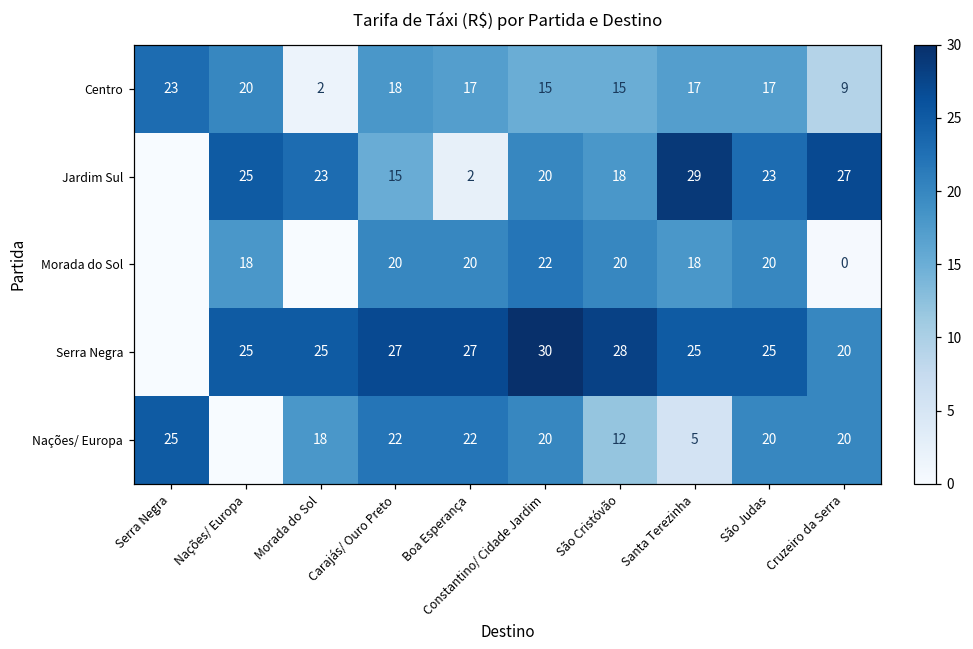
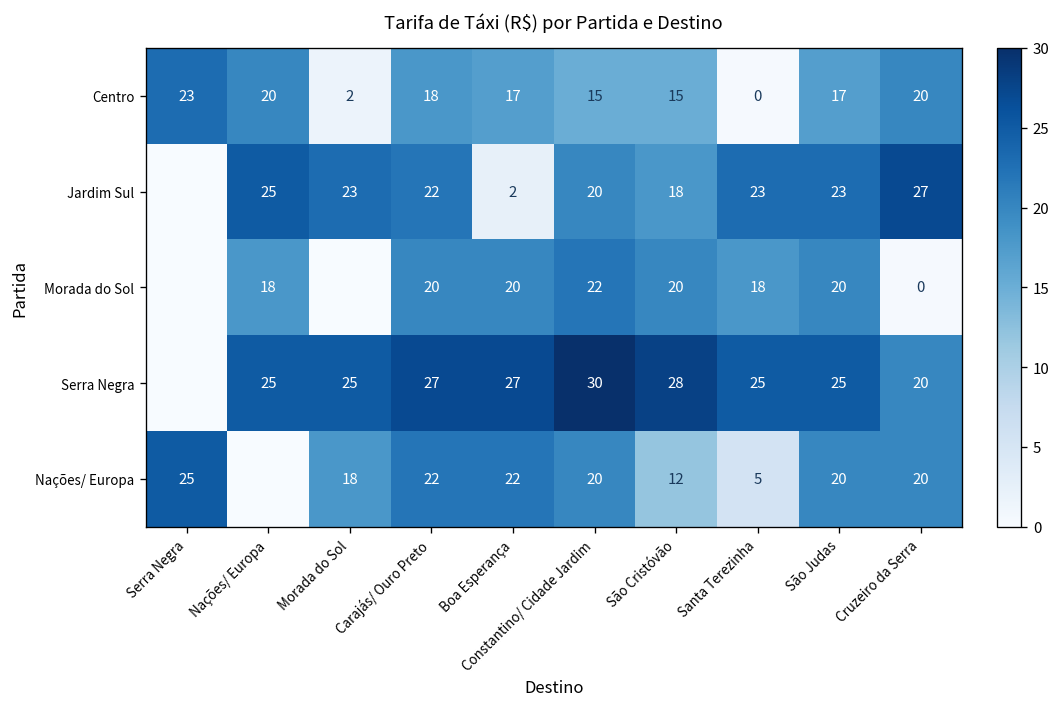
  {
    "Centro": {
      "Serra Negra": 23,
      "Nações/ Europa": 20,
      "Morada do Sol": 2,
      "Carajás/ Ouro Preto": 18,
      "Boa Esperança": 17,
      "Constantino/ Cidade Jardim": 15,
      "São Cristóvão": 15,
-     "Santa Terezinha": 17,
+     "Santa Terezinha": 0,
      "São Judas": 17,
-     "Cruzeiro da Serra": 9
+     "Cruzeiro da Serra": 20
    },
    "Jardim Sul": {
      "Nações/ Europa": 25,
      "Morada do Sol": 23,
-     "Carajás/ Ouro Preto": 15,
+     "Carajás/ Ouro Preto": 22,
      "Boa Esperança": 2,
      "Constantino/ Cidade Jardim": 20,
      "São Cristóvão": 18,
-     "Santa Terezinha": 29,
+     "Santa Terezinha": 23,
      "São Judas": 23,
      "Cruzeiro da Serra": 27
    },
    "Morada do Sol": {
      "Nações/ Europa": 18,
      "Carajás/ Ouro Preto": 20,
      "Boa Esperança": 20,
      "Constantino/ Cidade Jardim": 22,
      "São Cristóvão": 20,
      "Santa Terezinha": 18,
      "São Judas": 20,
      "Cruzeiro da Serra": 0
    },
    "Serra Negra": {
      "Nações/ Europa": 25,
      "Morada do Sol": 25,
      "Carajás/ Ouro Preto": 27,
      "Boa Esperança": 27,
      "Constantino/ Cidade Jardim": 30,
      "São Cristóvão": 28,
      "Santa Terezinha": 25,
      "São Judas": 25,
      "Cruzeiro da Serra": 20
    },
    "Nações/ Europa": {
      "Serra Negra": 25,
      "Morada do Sol": 18,
      "Carajás/ Ouro Preto": 22,
      "Boa Esperança": 22,
      "Constantino/ Cidade Jardim": 20,
      "São Cristóvão": 12,
      "Santa Terezinha": 5,
      "São Judas": 20,
      "Cruzeiro da Serra": 20
    }
  }
